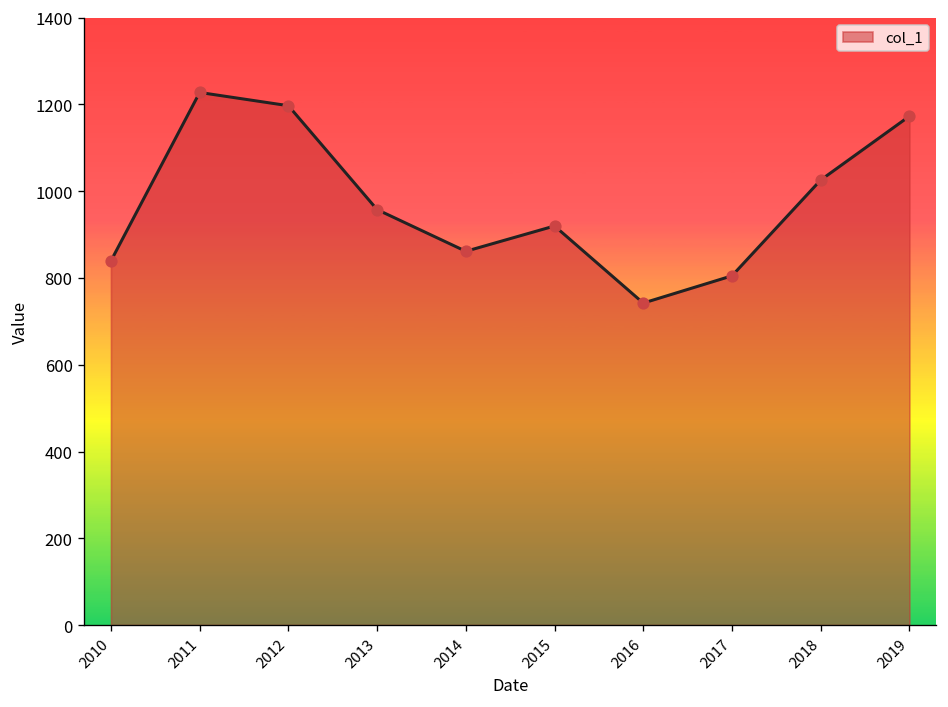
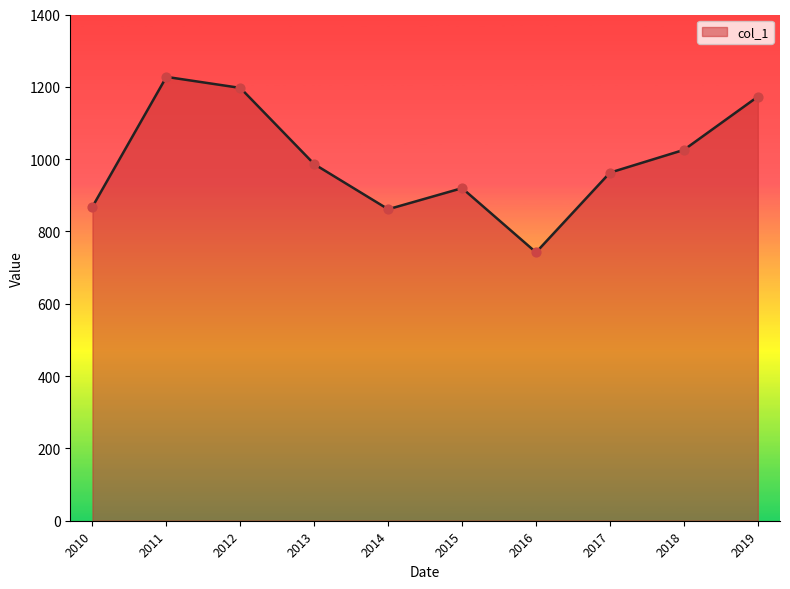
  {
-   "2010": 840,
+   "2010": 870,
    "2011": 1230,
    "2012": 1200,
-   "2013": 960,
+   "2013": 990,
    "2014": 860,
    "2015": 920,
    "2016": 740,
-   "2017": 800,
+   "2017": 960,
    "2018": 1030,
    "2019": 1170
  }
